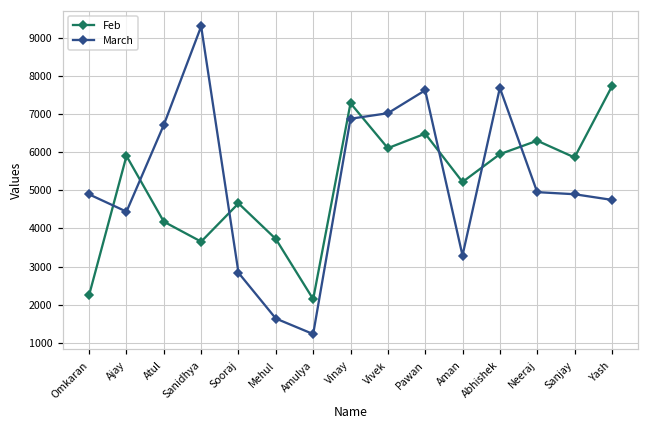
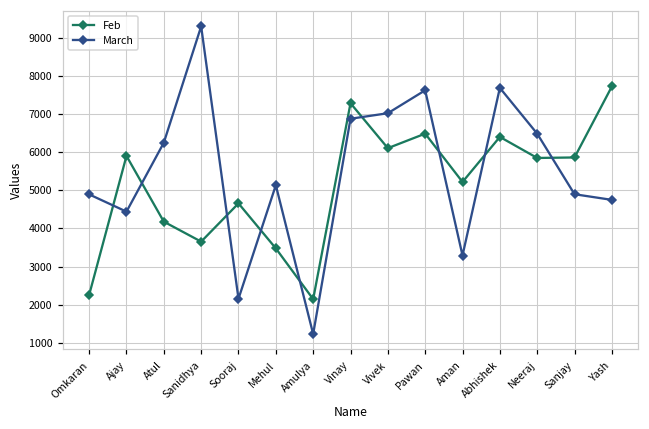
  {
    "Feb": {
      "Omkaran": 2300,
      "Ajay": 5900,
      "Atul": 4200,
      "Sanidhya": 3700,
      "Sooraj": 4700,
-     "Mehul": 3700,
+     "Mehul": 3500,
      "Amulya": 2100,
      "Vinay": 7300,
      "Vivek": 6100,
      "Pawan": 6500,
      "Aman": 5200,
-     "Abhishek": 5900,
-     "Neeraj": 6300,
+     "Abhishek": 6400,
+     "Neeraj": 5800,
      "Sanjay": 5900,
      "Yash": 7700
    },
    "March": {
      "Omkaran": 4900,
      "Ajay": 4400,
-     "Atul": 6700,
+     "Atul": 6300,
      "Sanidhya": 9300,
-     "Sooraj": 2800,
-     "Mehul": 1600,
+     "Sooraj": 2200,
+     "Mehul": 5100,
      "Amulya": 1200,
      "Vinay": 6900,
      "Vivek": 7000,
      "Pawan": 7600,
      "Aman": 3300,
      "Abhishek": 7700,
-     "Neeraj": 5000,
+     "Neeraj": 6500,
      "Sanjay": 4900,
      "Yash": 4700
    }
  }
